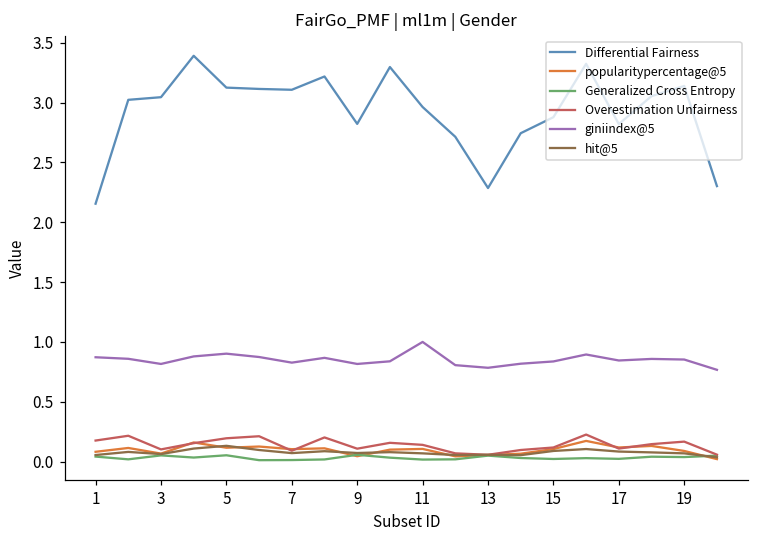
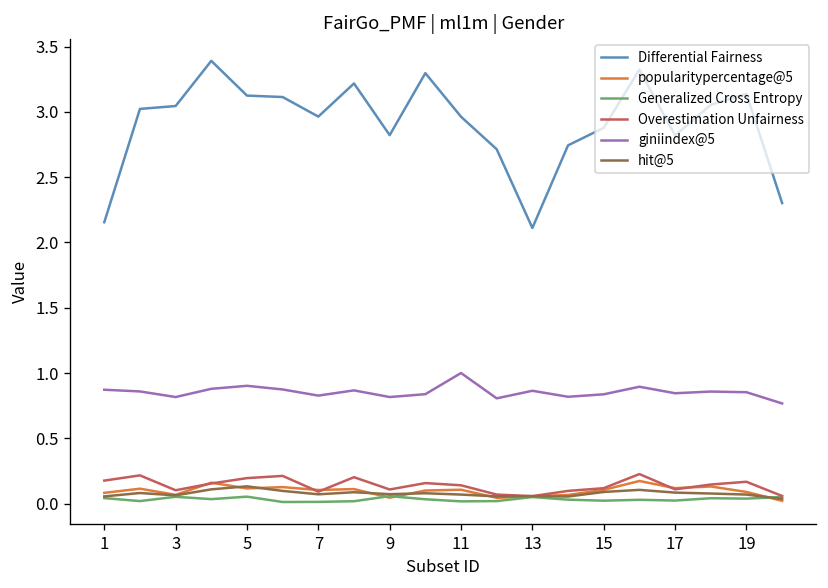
  {
    "Differential Fairness": {
      "1": 2.16,
      "3": 3.05,
      "5": 3.13,
-     "7": 3.11,
+     "7": 2.96,
      "9": 2.82,
      "11": 2.96,
-     "13": 2.29
+     "13": 2.11
    },
    "Generalized Cross Entropy": {
      "5": 0.05,
      "7": 0.01,
      "11": 0.02,
      "15": 0.02,
      "17": 0.02,
      "19": 0.04
    },
    "giniindex@5": {
      "1": 0.87,
      "3": 0.82,
      "5": 0.90,
      "7": 0.83,
      "9": 0.82,
      "11": 1.00,
-     "13": 0.78,
+     "13": 0.86,
      "15": 0.84,
      "17": 0.85,
      "19": 0.85
    },
    "hit@5": {
      "11": 0.07,
      "17": 0.08
    }
  }
